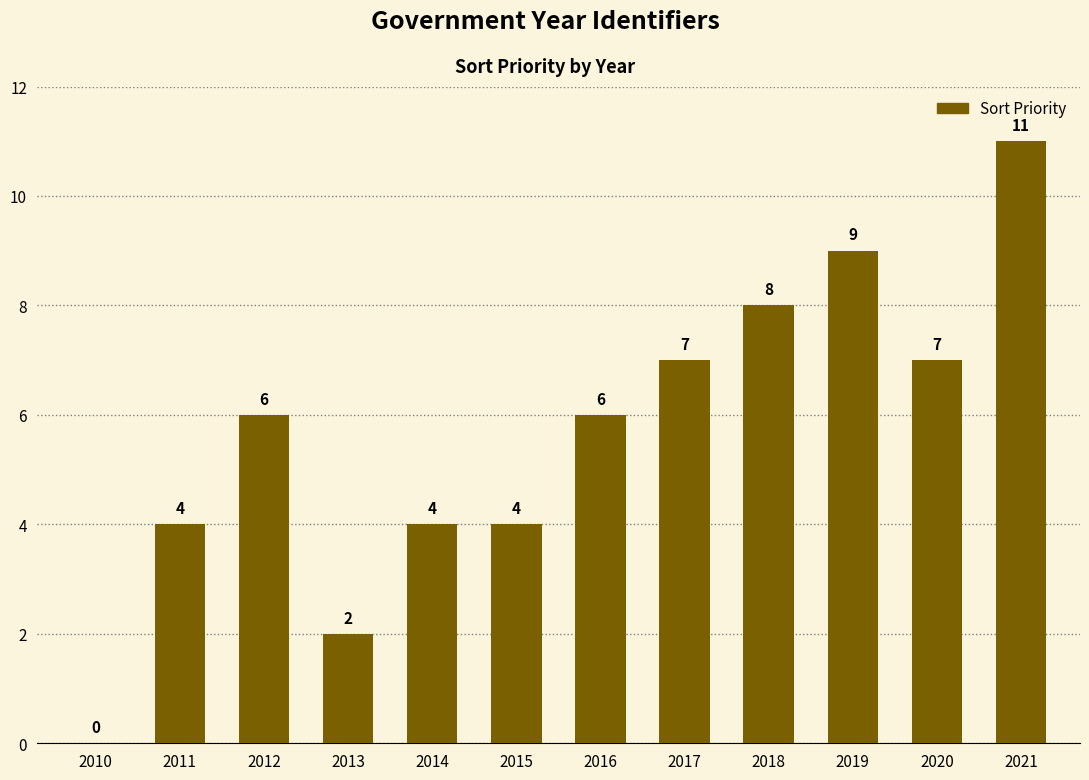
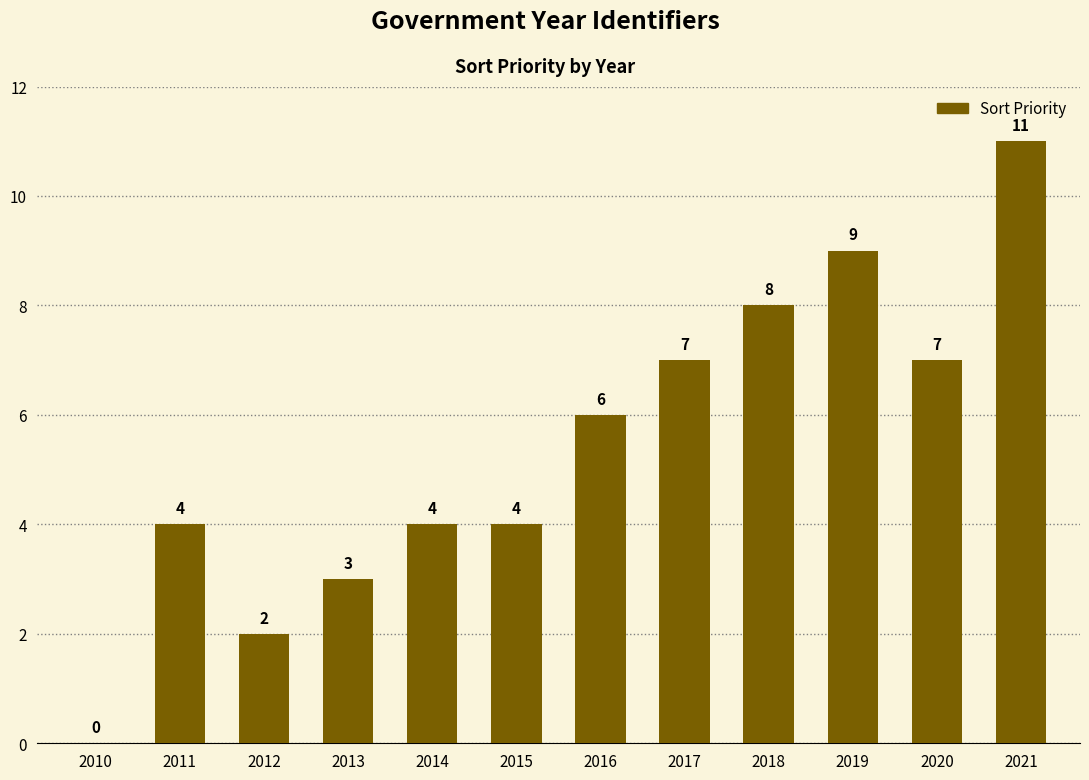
  {
    "2010": 0,
    "2011": 4,
-   "2012": 6,
-   "2013": 2,
+   "2012": 2,
+   "2013": 3,
    "2014": 4,
    "2015": 4,
    "2016": 6,
    "2017": 7,
    "2018": 8,
    "2019": 9,
    "2020": 7,
    "2021": 11
  }
